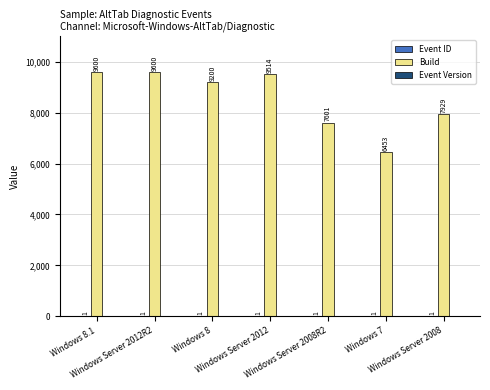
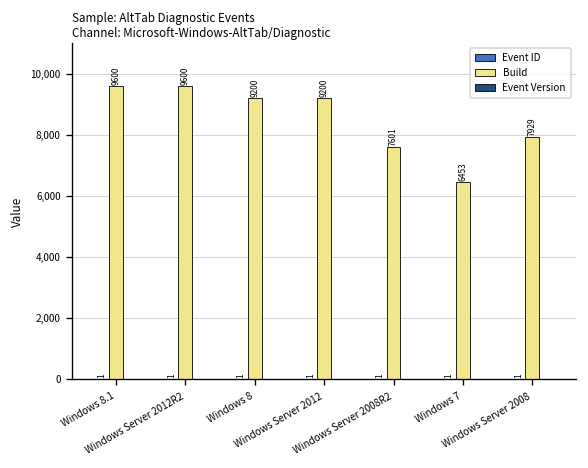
  {
    "Event ID": {
      "Windows 8.1": 1,
      "Windows Server 2012R2": 1,
      "Windows 8": 1,
      "Windows Server 2012": 1,
      "Windows Server 2008R2": 1,
      "Windows 7": 1,
      "Windows Server 2008": 1
    },
    "Build": {
      "Windows 8.1": 9600,
      "Windows Server 2012R2": 9600,
      "Windows 8": 9200,
-     "Windows Server 2012": 9514,
+     "Windows Server 2012": 9200,
      "Windows Server 2008R2": 7601,
      "Windows 7": 6453,
      "Windows Server 2008": 7929
    },
    "Event Version": {
      "Windows 8.1": 0,
      "Windows Server 2012R2": 0,
      "Windows 8": 0,
      "Windows Server 2012": 0,
      "Windows Server 2008R2": 0,
      "Windows 7": 0,
      "Windows Server 2008": 0
    }
  }
